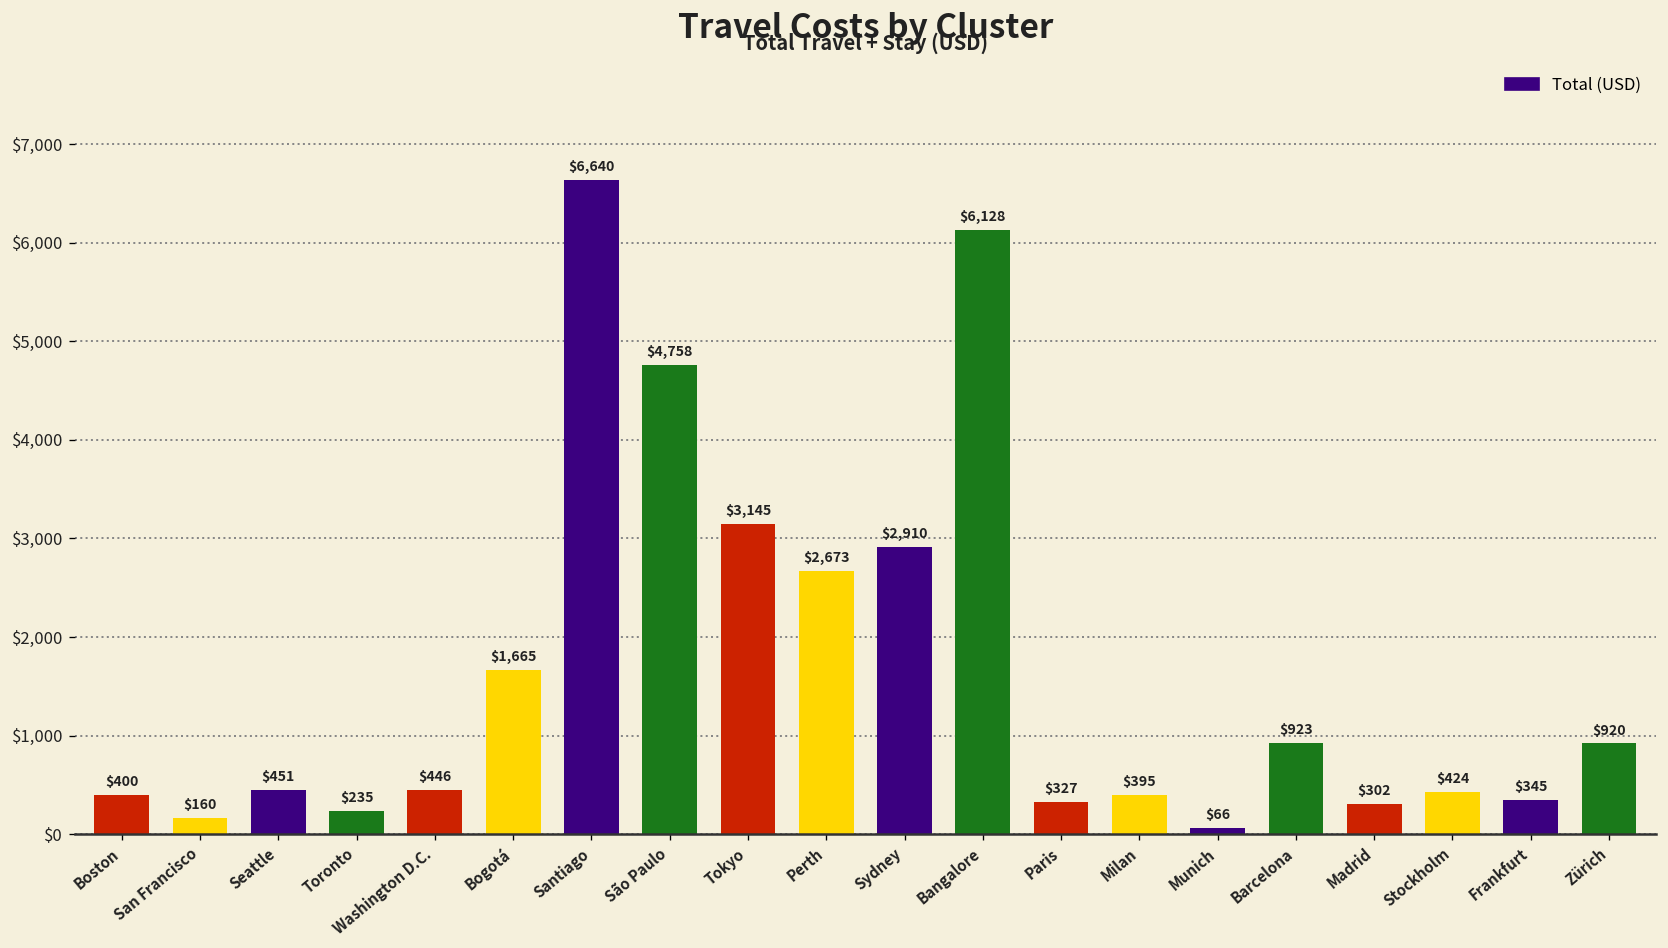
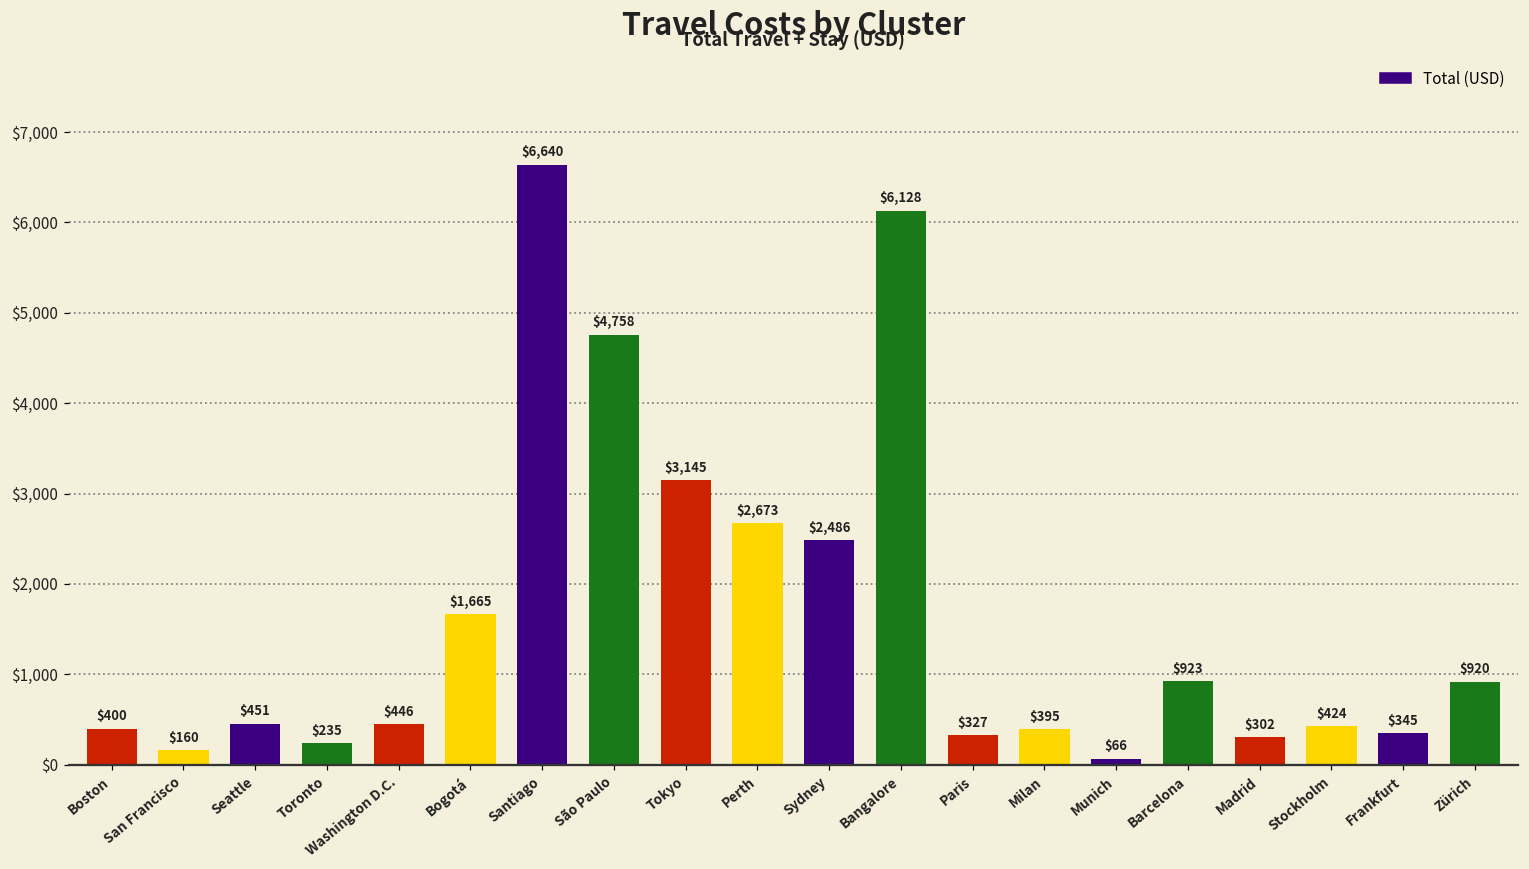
  {
    "Boston": "$400",
    "San Francisco": "$160",
    "Seattle": "$451",
    "Toronto": "$235",
    "Washington D.C.": "$446",
    "Bogotá": "$1,665",
    "Santiago": "$6,640",
    "São Paulo": "$4,758",
    "Tokyo": "$3,145",
    "Perth": "$2,673",
-   "Sydney": "$2,910",
+   "Sydney": "$2,486",
    "Bangalore": "$6,128",
    "Paris": "$327",
    "Milan": "$395",
    "Munich": "$66",
    "Barcelona": "$923",
    "Madrid": "$302",
    "Stockholm": "$424",
    "Frankfurt": "$345",
    "Zürich": "$920"
  }
